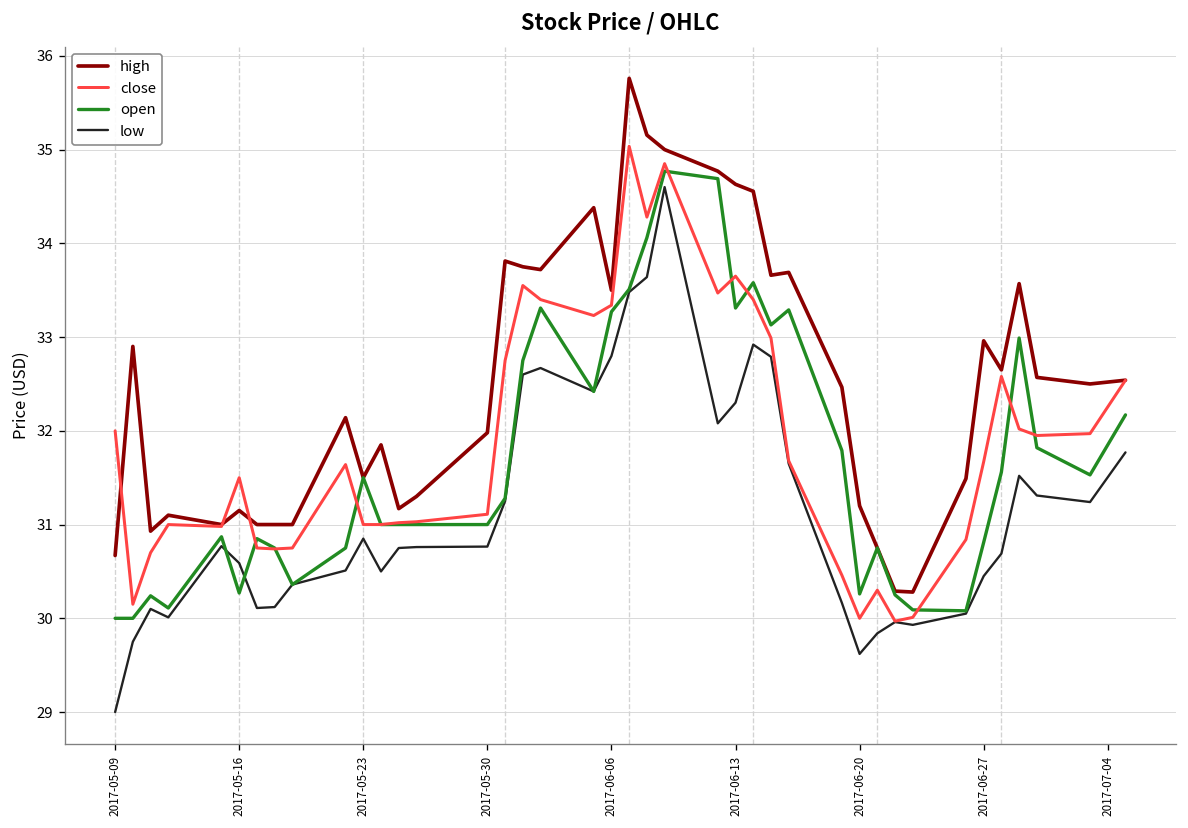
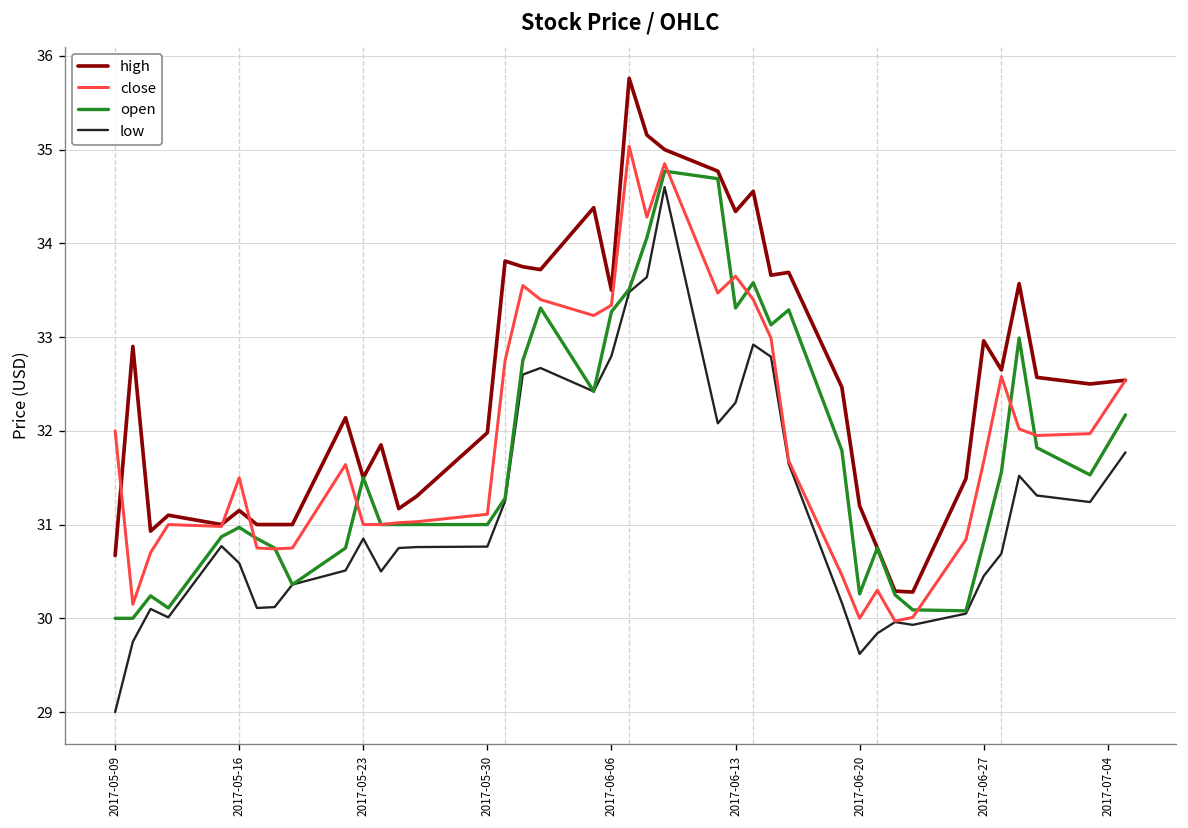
  {
    "high": {
      "2017-05-09": 30.7,
      "2017-05-16": 31.2,
      "2017-05-30": 32.0,
      "2017-06-06": 33.5,
-     "2017-06-13": 34.6,
+     "2017-06-13": 34.3,
      "2017-06-20": 31.2,
      "2017-06-27": 33.0
    },
    "close": {
      "2017-05-09": 32.0,
      "2017-05-16": 31.5,
      "2017-05-23": 31.0,
      "2017-05-30": 31.1,
      "2017-06-06": 33.3,
      "2017-06-13": 33.7,
      "2017-06-20": 30.0,
      "2017-06-27": 31.7
    },
    "open": {
      "2017-05-09": 30.0,
-     "2017-05-16": 30.3,
+     "2017-05-16": 31.0,
      "2017-05-30": 31.0,
      "2017-06-06": 33.3,
      "2017-06-13": 33.3,
      "2017-06-20": 30.3,
      "2017-06-27": 30.8
    },
    "low": {
      "2017-05-09": 29.0,
      "2017-05-16": 30.6,
      "2017-05-23": 30.9,
      "2017-05-30": 30.8,
      "2017-06-06": 32.8,
      "2017-06-13": 32.3,
      "2017-06-20": 29.6,
      "2017-06-27": 30.5
    }
  }
